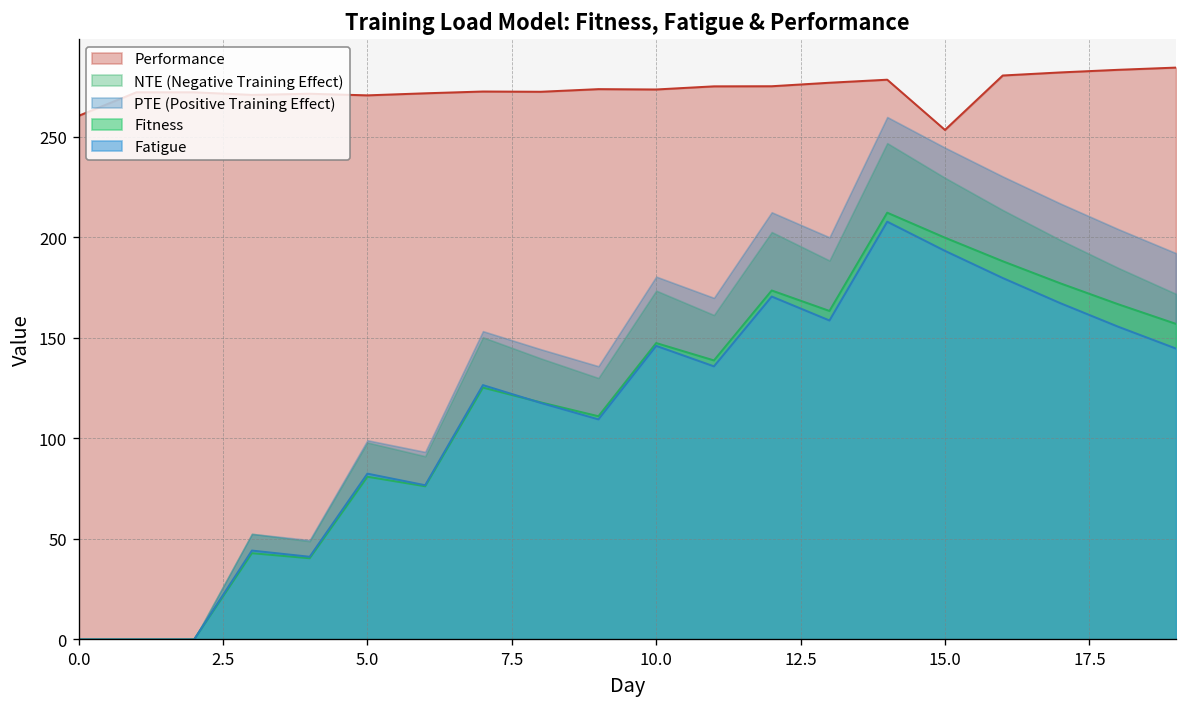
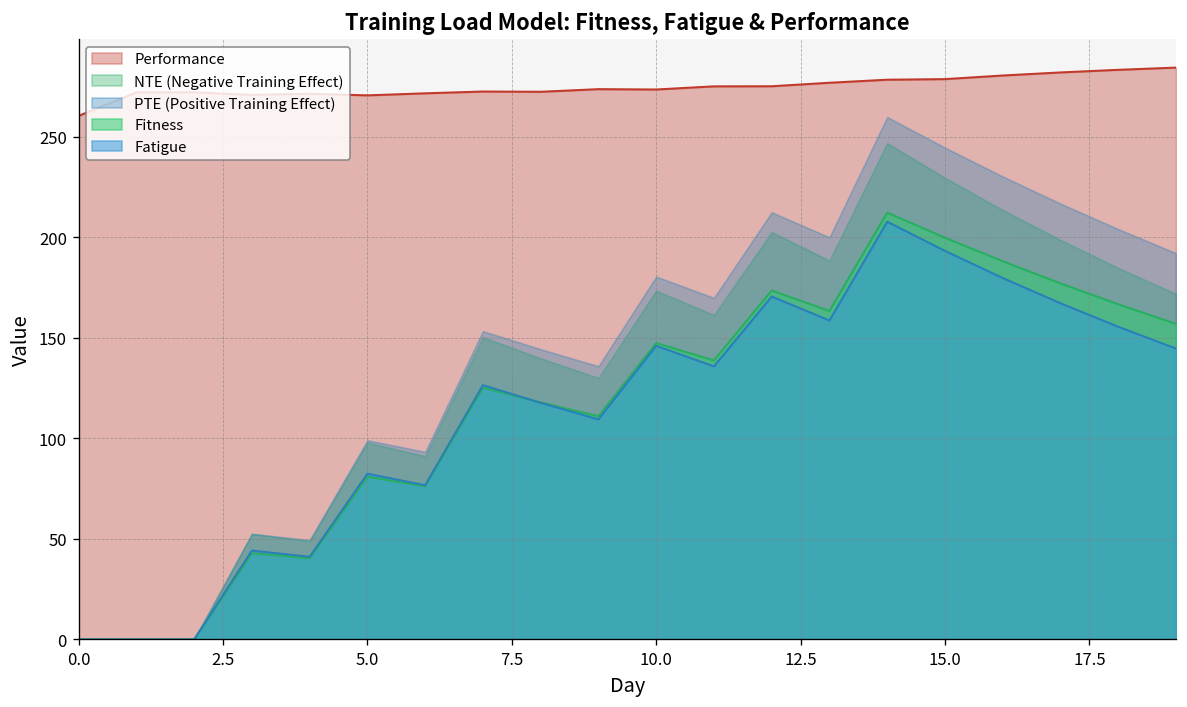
  {
    "Performance": {
      "0.0": 260,
      "5.0": 270,
      "10.0": 273,
-     "15.0": 253
+     "15.0": 279
    }
  }
